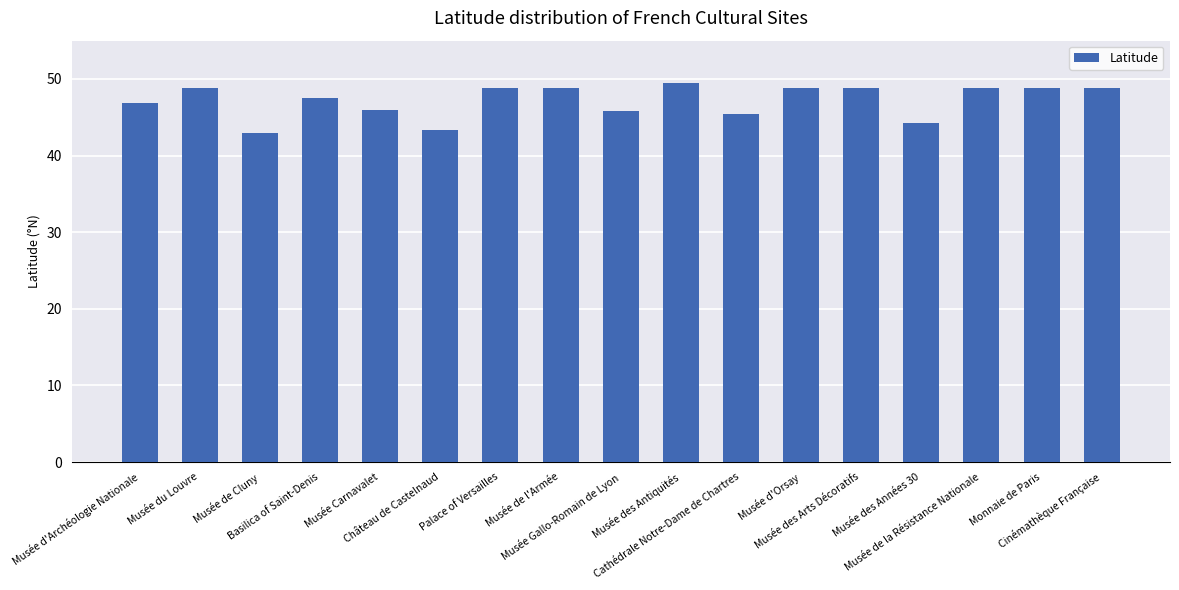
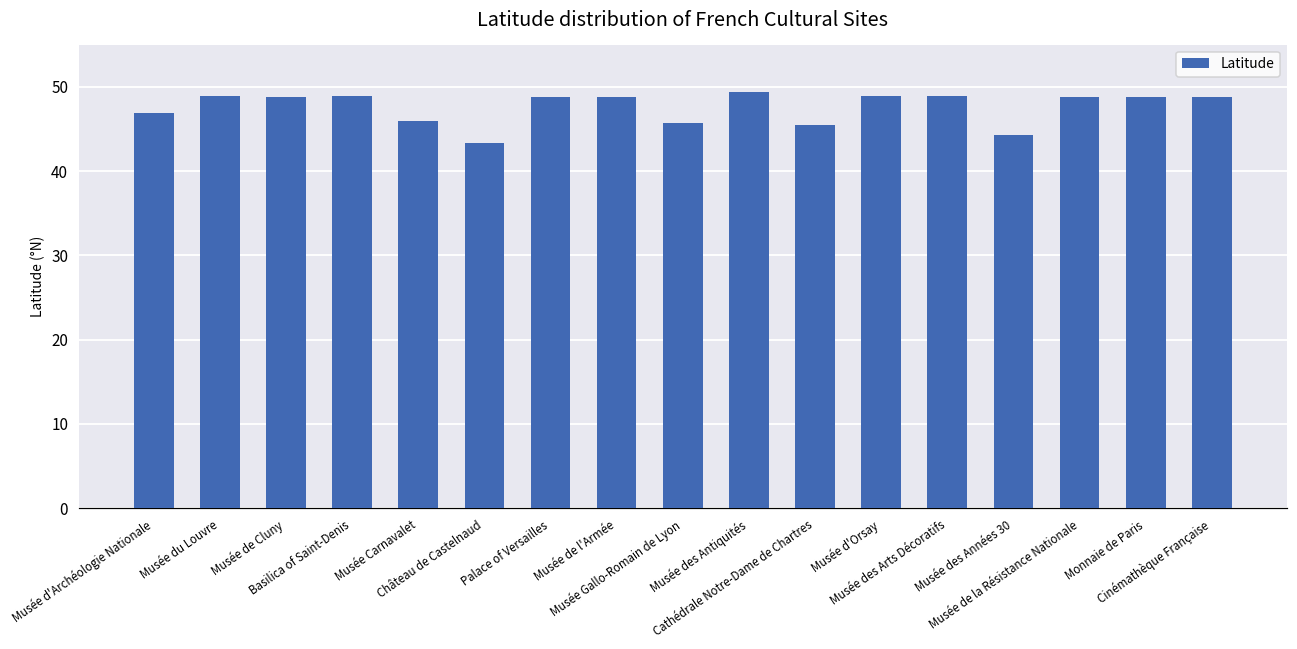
  {
    "Musée d'Archéologie Nationale": 47,
    "Musée du Louvre": 49,
-   "Musée de Cluny": 43,
-   "Basilica of Saint-Denis": 48,
+   "Musée de Cluny": 49,
+   "Basilica of Saint-Denis": 49,
    "Musée Carnavalet": 46,
    "Château de Castelnaud": 43,
    "Palace of Versailles": 49,
    "Musée de l'Armée": 49,
    "Musée Gallo-Romain de Lyon": 46,
    "Musée des Antiquités": 49,
    "Cathédrale Notre-Dame de Chartres": 45,
    "Musée d'Orsay": 49,
    "Musée des Arts Décoratifs": 49,
    "Musée des Années 30": 44,
    "Musée de la Résistance Nationale": 49,
    "Monnaie de Paris": 49,
    "Cinémathèque Française": 49
  }
